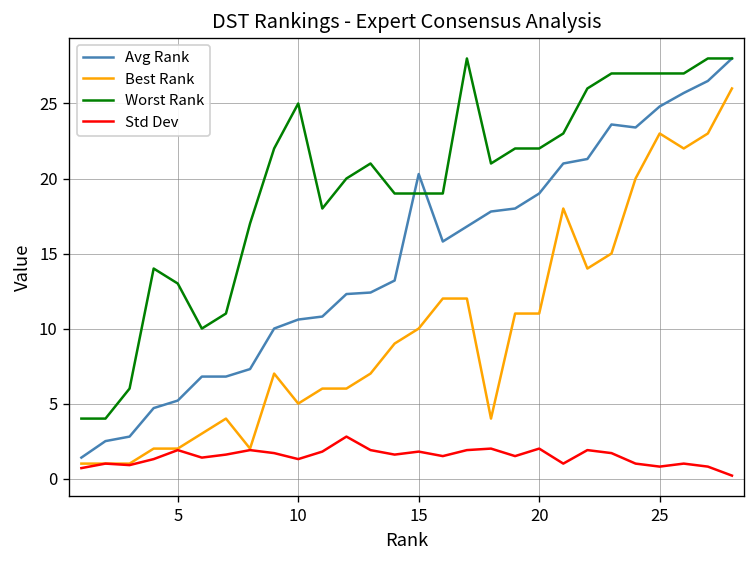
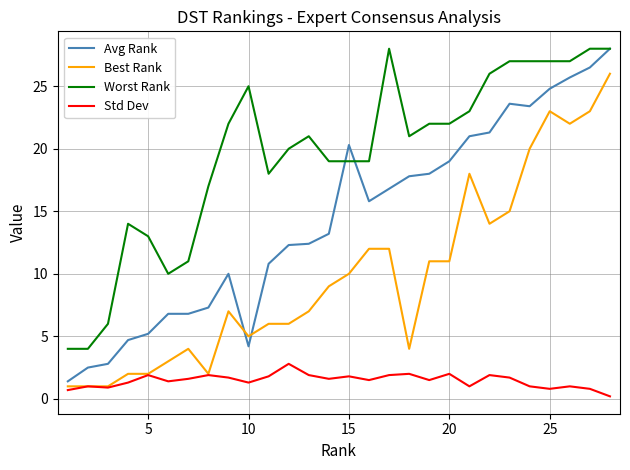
  {
    "Avg Rank": {
      "5": 5.2,
-     "10": 10.6,
+     "10": 4.2,
      "15": 20.3,
      "20": 19.0,
      "25": 24.8
    },
    "Best Rank": {
      "10": 5.0,
      "15": 10.0,
      "20": 11.0,
      "25": 23.0
    },
    "Worst Rank": {
      "5": 13.0,
      "10": 25.0,
      "15": 19.0,
      "20": 22.0,
      "25": 27.0
    },
    "Std Dev": {
      "10": 1.3,
      "15": 1.8,
      "20": 2.0,
      "25": 0.8
    }
  }
